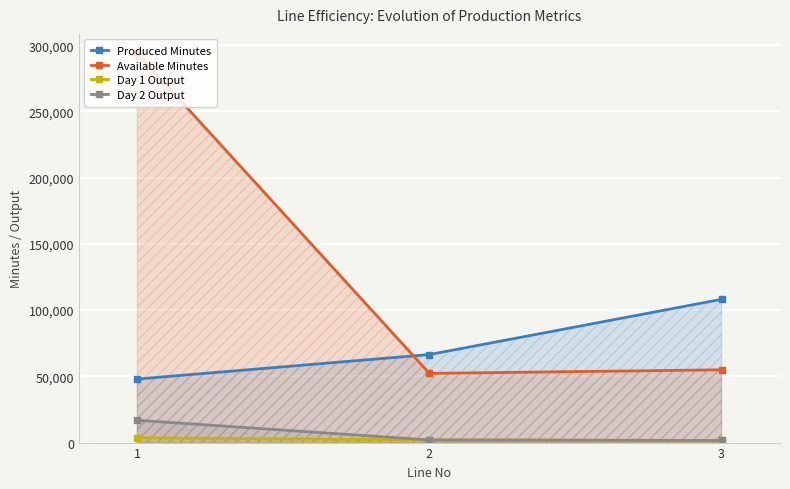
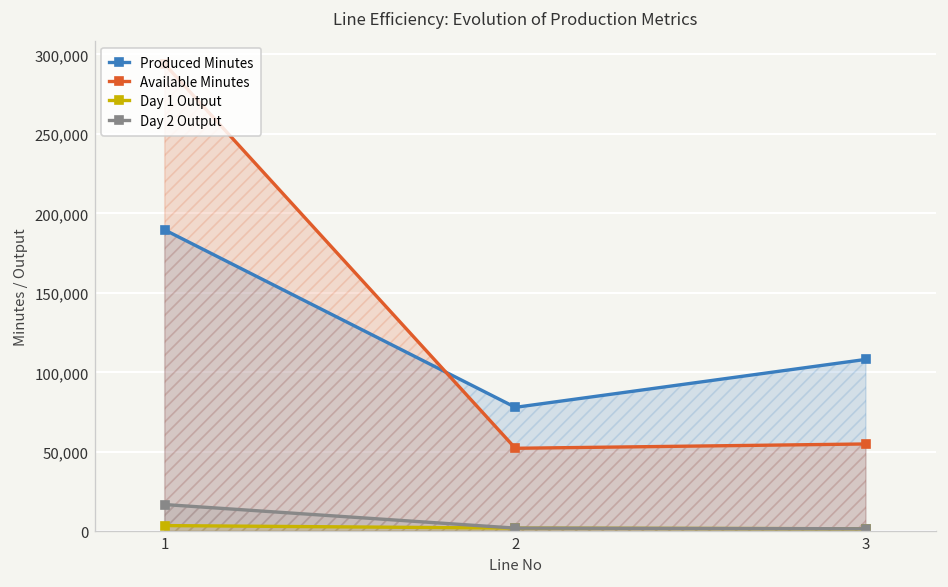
  {
    "Produced Minutes": {
-     "1": "48,000",
-     "2": "66,000",
+     "1": "190,000",
+     "2": "78,000",
      "3": "108,000"
    },
    "Available Minutes": {
      "2": "52,000",
      "3": "55,000"
    },
    "Day 1 Output": {
      "1": "4,000"
    },
    "Day 2 Output": {
      "1": "17,000"
    }
  }
